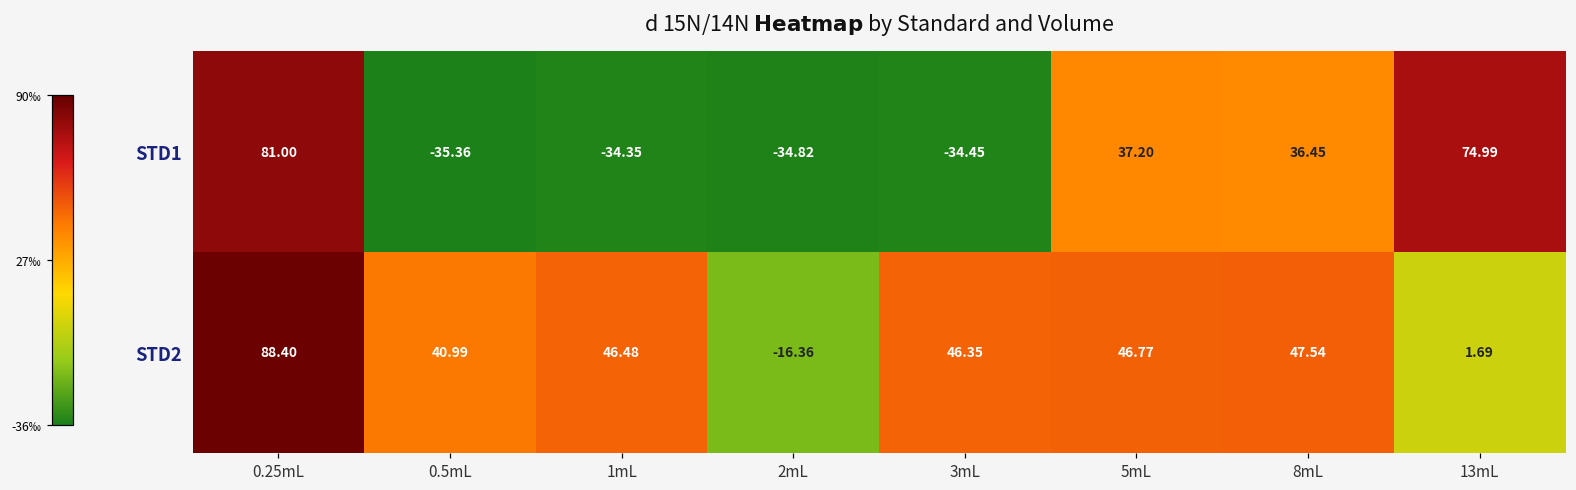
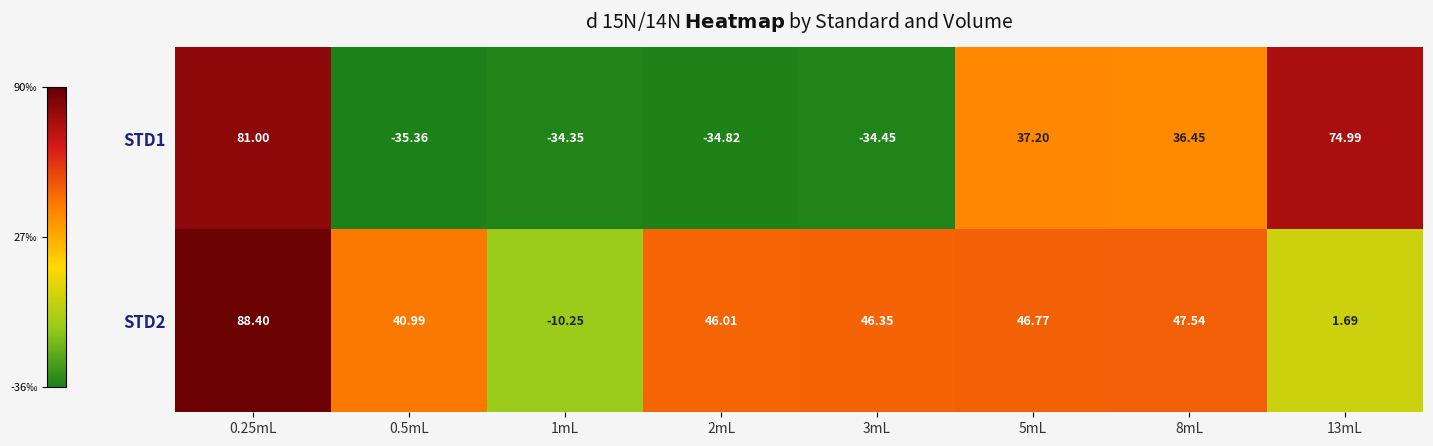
  {
    "STD1": {
      "0.25mL": 81.00,
      "0.5mL": -35.36,
      "1mL": -34.35,
      "2mL": -34.82,
      "3mL": -34.45,
      "5mL": 37.20,
      "8mL": 36.45,
      "13mL": 74.99
    },
    "STD2": {
      "0.25mL": 88.40,
      "0.5mL": 40.99,
-     "1mL": 46.48,
-     "2mL": -16.36,
+     "1mL": -10.25,
+     "2mL": 46.01,
      "3mL": 46.35,
      "5mL": 46.77,
      "8mL": 47.54,
      "13mL": 1.69
    }
  }
